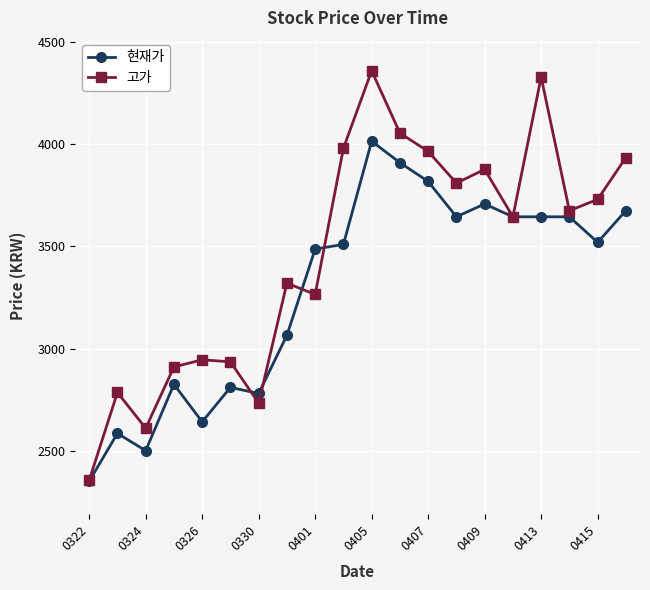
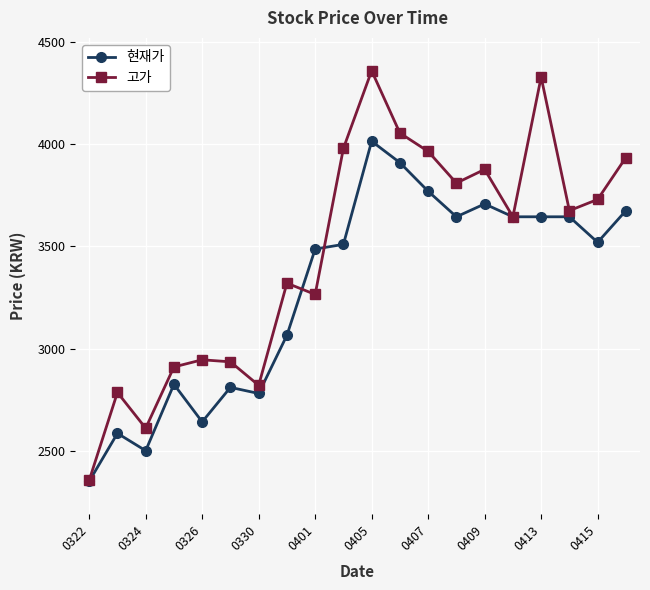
  {
    "현재가": {
      "0324": 2500,
      "0326": 2640,
      "0330": 2780,
      "0401": 3490,
      "0405": 4020,
-     "0407": 3820,
+     "0407": 3770,
      "0409": 3710,
      "0413": 3650,
      "0415": 3520
    },
    "고가": {
      "0324": 2610,
      "0326": 2950,
-     "0330": 2730,
+     "0330": 2820,
      "0401": 3270,
      "0405": 4360,
      "0407": 3970,
      "0409": 3880,
      "0413": 4330,
      "0415": 3730
    }
  }
